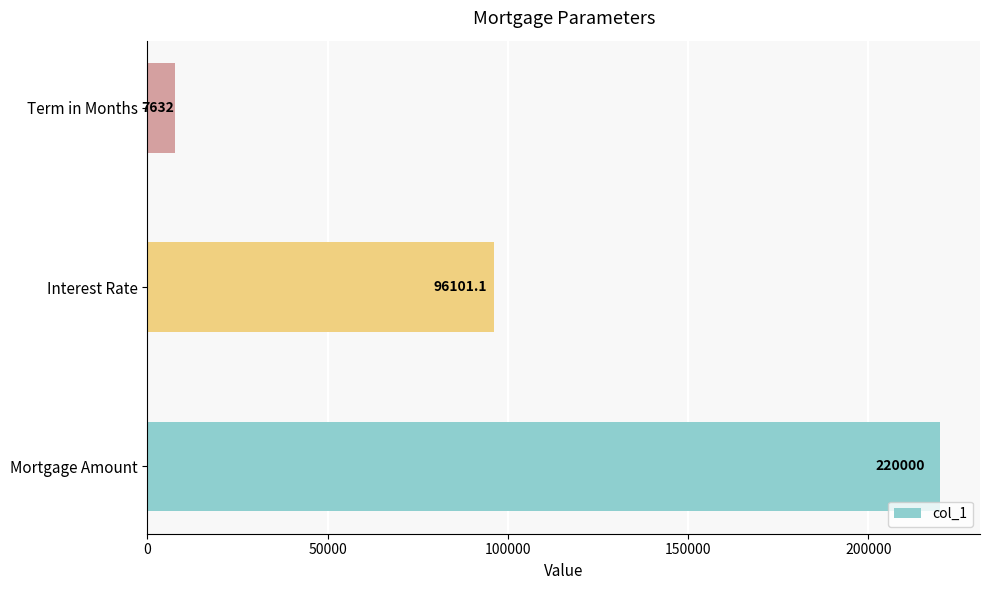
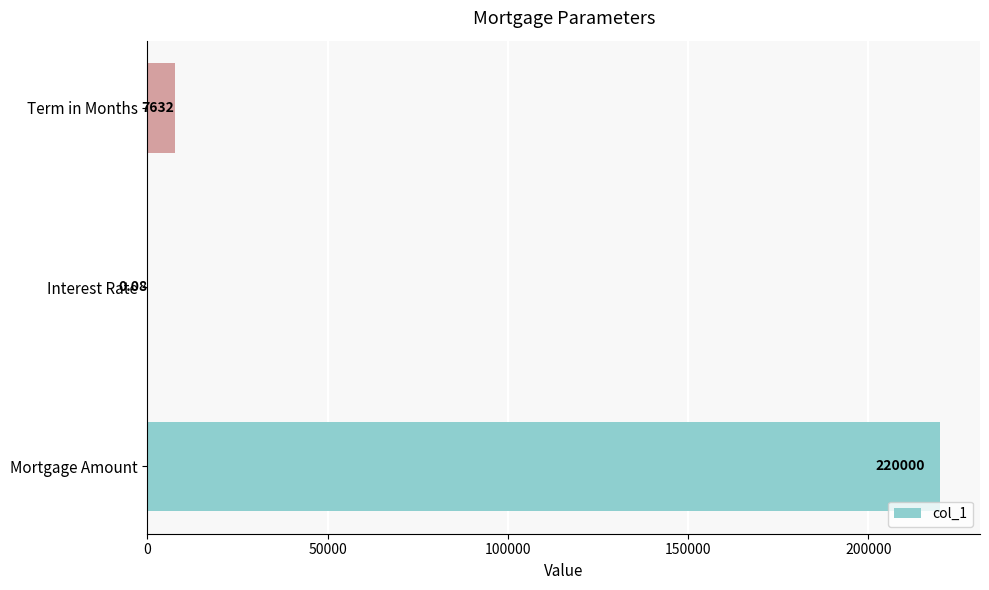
  {
    "Term in Months": 7632,
-   "Interest Rate": 96101.1,
+   "Interest Rate": 0.08,
    "Mortgage Amount": 220000
  }
